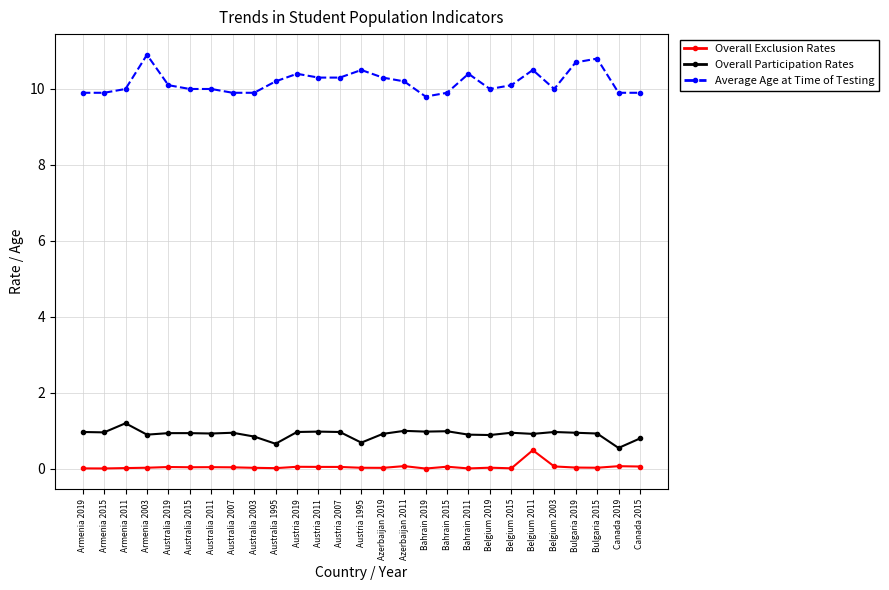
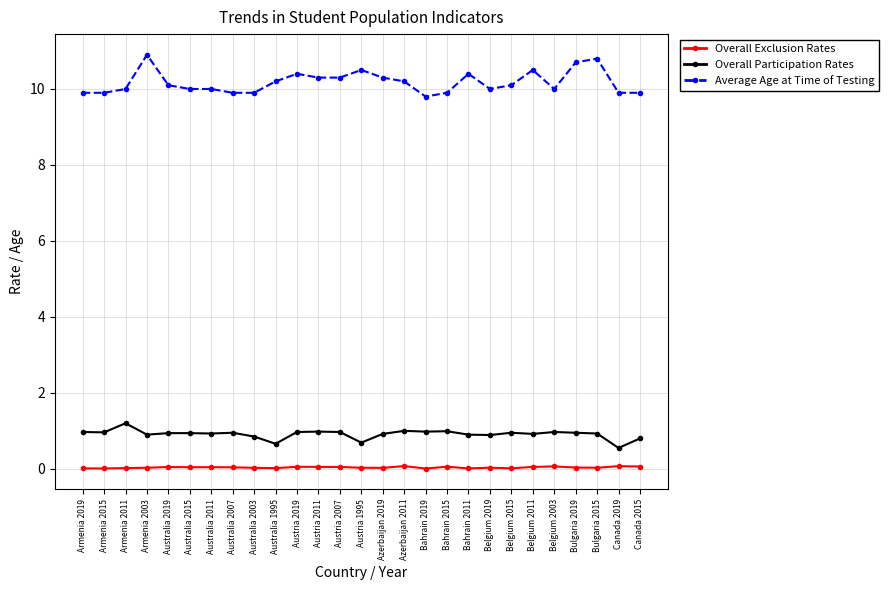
  {
    "Overall Exclusion Rates": {
      "Armenia 2019": 0.0,
      "Armenia 2015": 0.0,
      "Armenia 2011": 0.0,
      "Armenia 2003": 0.0,
      "Australia 2019": 0.0,
      "Australia 2015": 0.0,
      "Australia 2011": 0.0,
      "Australia 2007": 0.0,
      "Australia 2003": 0.0,
      "Australia 1995": 0.0,
      "Austria 2019": 0.1,
      "Austria 2011": 0.1,
      "Austria 2007": 0.1,
      "Austria 1995": 0.0,
      "Azerbaijan 2019": 0.0,
      "Azerbaijan 2011": 0.1,
      "Bahrain 2019": 0.0,
      "Bahrain 2015": 0.1,
      "Bahrain 2011": 0.0,
      "Belgium 2019": 0.0,
      "Belgium 2015": 0.0,
-     "Belgium 2011": 0.5,
+     "Belgium 2011": 0.1,
      "Belgium 2003": 0.1,
      "Bulgaria 2019": 0.0,
      "Bulgaria 2015": 0.0,
      "Canada 2019": 0.1,
      "Canada 2015": 0.1
    },
    "Overall Participation Rates": {
      "Armenia 2019": 1.0,
      "Armenia 2015": 1.0,
      "Armenia 2011": 1.2,
      "Armenia 2003": 0.9,
      "Australia 2019": 0.9,
      "Australia 2015": 0.9,
      "Australia 2011": 0.9,
      "Australia 2007": 1.0,
      "Australia 2003": 0.9,
      "Australia 1995": 0.7,
      "Austria 2019": 1.0,
      "Austria 2011": 1.0,
      "Austria 2007": 1.0,
      "Austria 1995": 0.7,
      "Azerbaijan 2019": 0.9,
      "Azerbaijan 2011": 1.0,
      "Bahrain 2019": 1.0,
      "Bahrain 2015": 1.0,
      "Bahrain 2011": 0.9,
      "Belgium 2019": 0.9,
      "Belgium 2015": 1.0,
      "Belgium 2011": 0.9,
      "Belgium 2003": 1.0,
      "Bulgaria 2019": 1.0,
      "Bulgaria 2015": 0.9,
      "Canada 2019": 0.6,
      "Canada 2015": 0.8
    },
    "Average Age at Time of Testing": {
      "Armenia 2019": 9.9,
      "Armenia 2015": 9.9,
      "Armenia 2011": 10.0,
      "Armenia 2003": 10.9,
      "Australia 2019": 10.1,
      "Australia 2015": 10.0,
      "Australia 2011": 10.0,
      "Australia 2007": 9.9,
      "Australia 2003": 9.9,
      "Australia 1995": 10.2,
      "Austria 2019": 10.4,
      "Austria 2011": 10.3,
      "Austria 2007": 10.3,
      "Austria 1995": 10.5,
      "Azerbaijan 2019": 10.3,
      "Azerbaijan 2011": 10.2,
      "Bahrain 2019": 9.8,
      "Bahrain 2015": 9.9,
      "Bahrain 2011": 10.4,
      "Belgium 2019": 10.0,
      "Belgium 2015": 10.1,
      "Belgium 2011": 10.5,
      "Belgium 2003": 10.0,
      "Bulgaria 2019": 10.7,
      "Bulgaria 2015": 10.8,
      "Canada 2019": 9.9,
      "Canada 2015": 9.9
    }
  }
